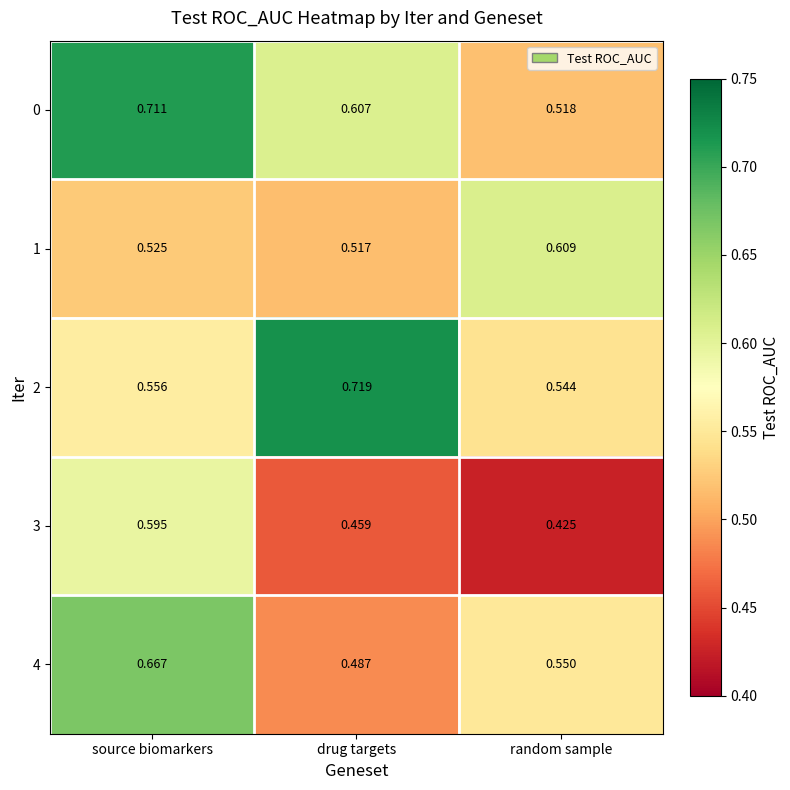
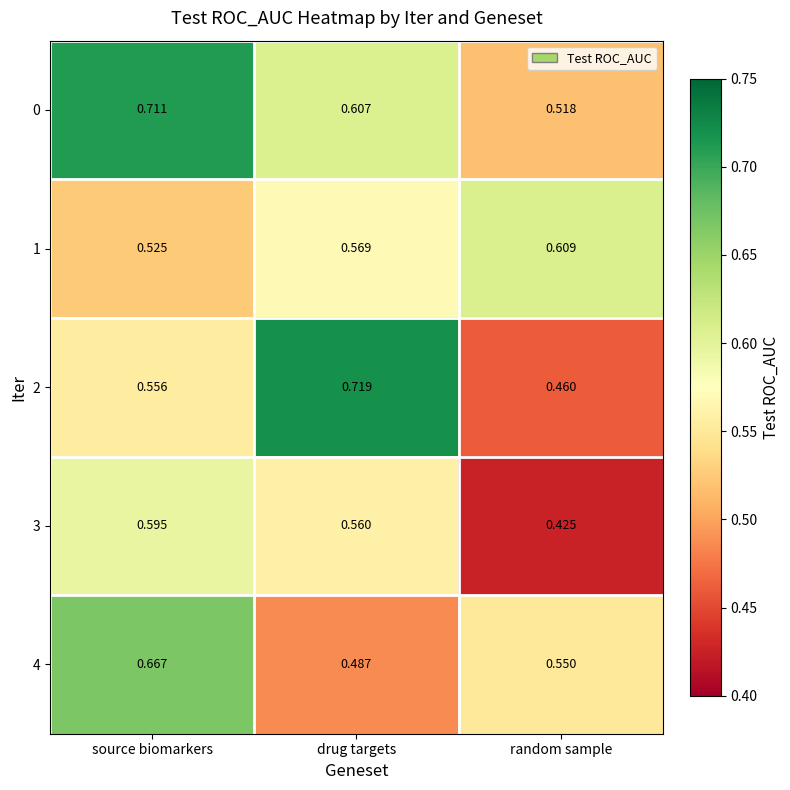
  {
    "0": {
      "source biomarkers": 0.711,
      "drug targets": 0.607,
      "random sample": 0.518
    },
    "1": {
      "source biomarkers": 0.525,
-     "drug targets": 0.517,
+     "drug targets": 0.569,
      "random sample": 0.609
    },
    "2": {
      "source biomarkers": 0.556,
      "drug targets": 0.719,
-     "random sample": 0.544
+     "random sample": 0.460
    },
    "3": {
      "source biomarkers": 0.595,
-     "drug targets": 0.459,
+     "drug targets": 0.560,
      "random sample": 0.425
    },
    "4": {
      "source biomarkers": 0.667,
      "drug targets": 0.487,
      "random sample": 0.550
    }
  }
